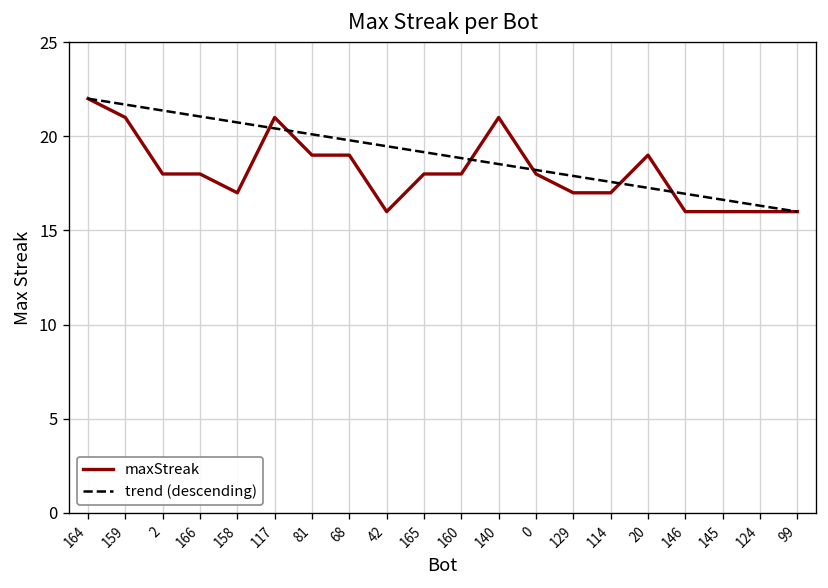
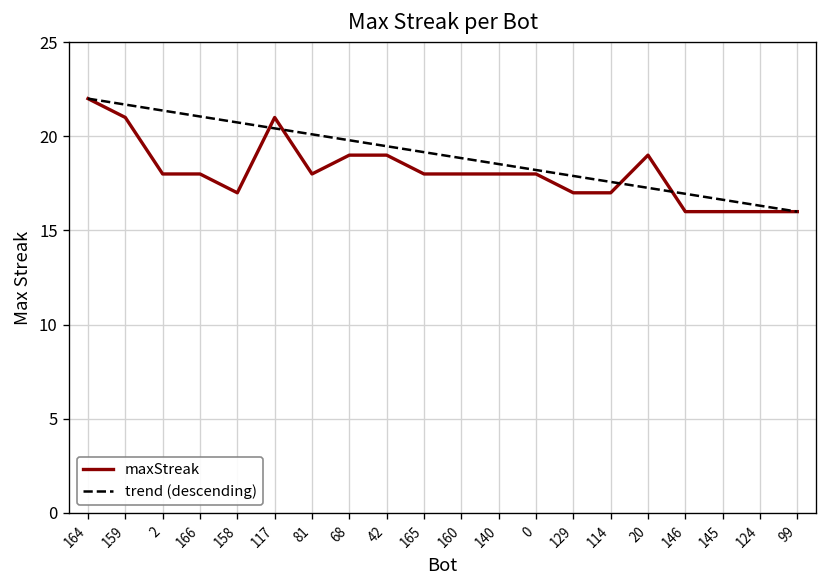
  {
    "maxStreak": {
      "159": 21,
      "2": 18,
      "166": 18,
      "158": 17,
      "117": 21,
-     "81": 19,
+     "81": 18,
      "68": 19,
-     "42": 16,
+     "42": 19,
      "165": 18,
      "160": 18,
-     "140": 21,
+     "140": 18,
      "0": 18,
      "129": 17,
      "114": 17,
      "20": 19,
      "146": 16,
      "145": 16,
      "124": 16
    },
    "trend (descending)": {
      "159": 21.7,
      "2": 21.4,
      "166": 21,
      "158": 20.7,
      "117": 20.4,
      "81": 20,
      "68": 19.8,
      "42": 19.5,
      "165": 19,
      "160": 19,
      "140": 18.5,
      "0": 18.2,
      "129": 18,
      "114": 17.6,
      "20": 17.3,
      "146": 17,
      "145": 16.6,
      "124": 16.3
    }
  }
